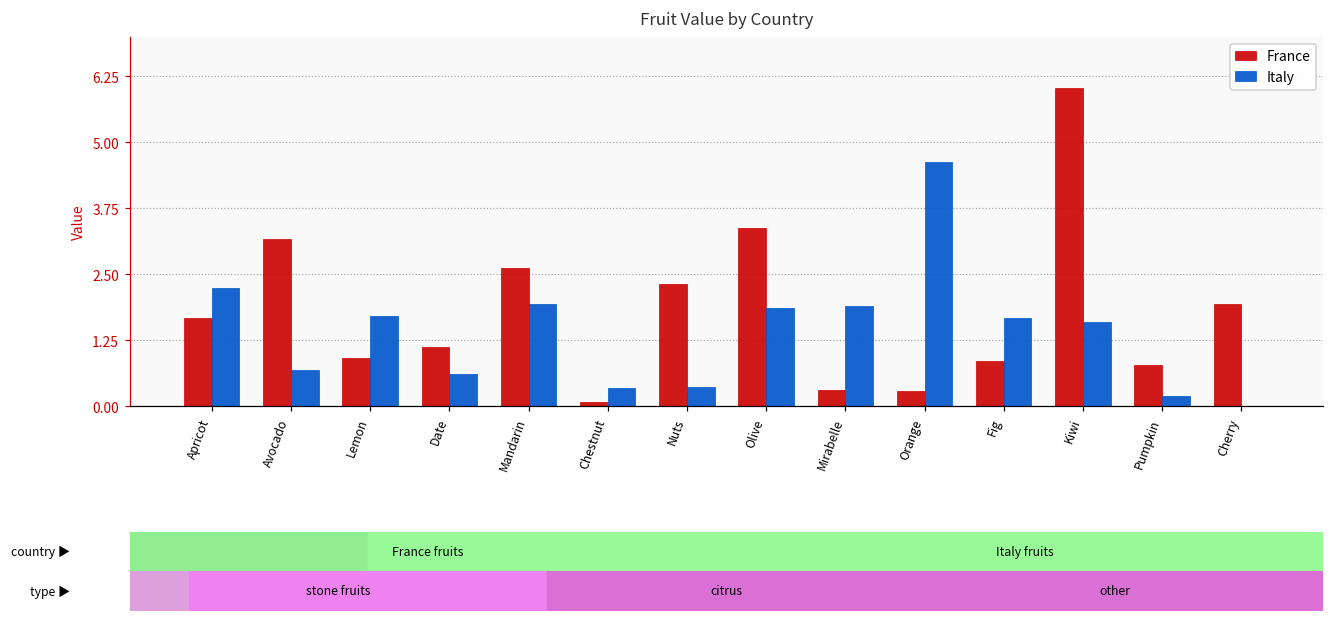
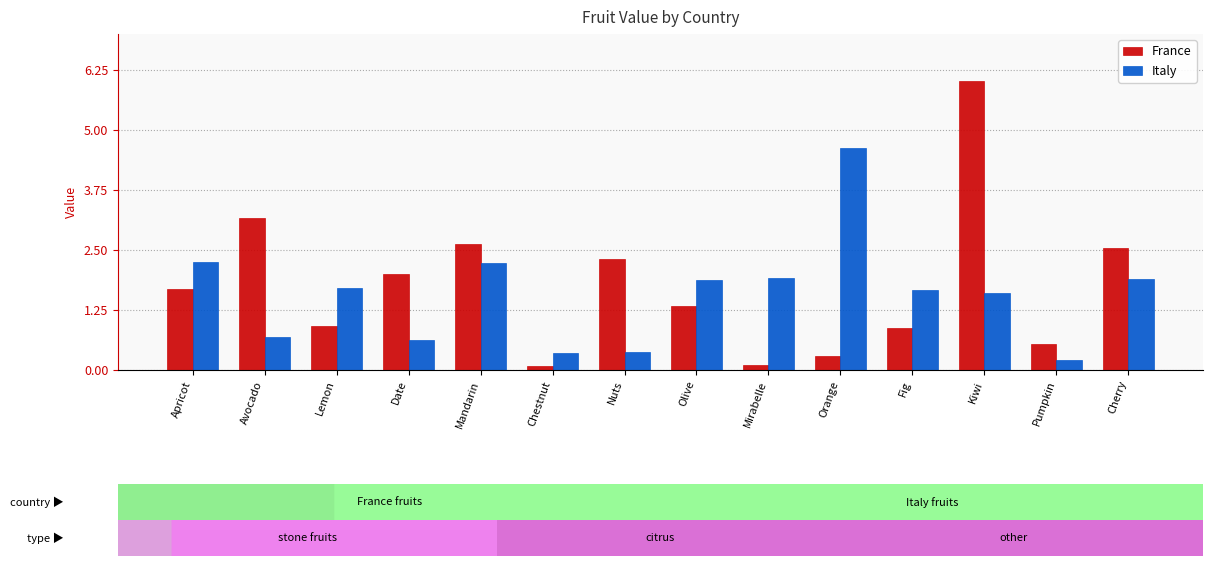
  {
    "France": {
      "Apricot": 1.7,
      "Avocado": 3.2,
      "Lemon": 0.9,
-     "Date": 1.1,
+     "Date": 2.0,
      "Mandarin": 2.6,
      "Chestnut": 0.1,
      "Nuts": 2.3,
-     "Olive": 3.4,
-     "Mirabelle": 0.3,
+     "Olive": 1.3,
+     "Mirabelle": 0.1,
      "Orange": 0.3,
      "Fig": 0.9,
      "Kiwi": 6.0,
-     "Pumpkin": 0.8,
-     "Cherry": 1.9
+     "Pumpkin": 0.5,
+     "Cherry": 2.5
    },
    "Italy": {
      "Apricot": 2.3,
      "Avocado": 0.7,
      "Lemon": 1.7,
      "Date": 0.6,
-     "Mandarin": 1.9,
+     "Mandarin": 2.2,
      "Chestnut": 0.4,
      "Nuts": 0.4,
      "Olive": 1.9,
      "Mirabelle": 1.9,
      "Orange": 4.6,
      "Fig": 1.7,
      "Kiwi": 1.6,
      "Pumpkin": 0.2,
-     "Cherry": 0.0
+     "Cherry": 1.9
    }
  }
